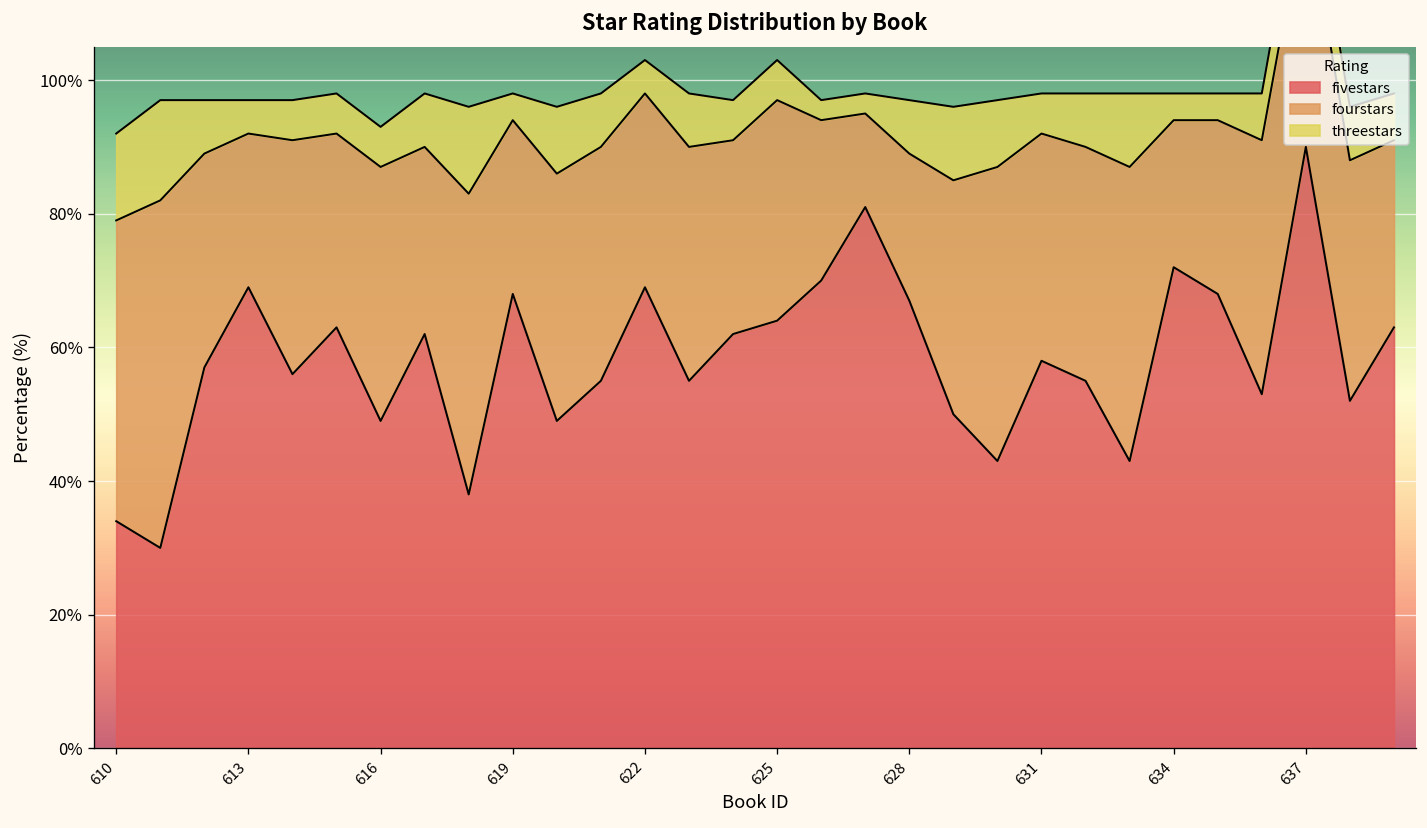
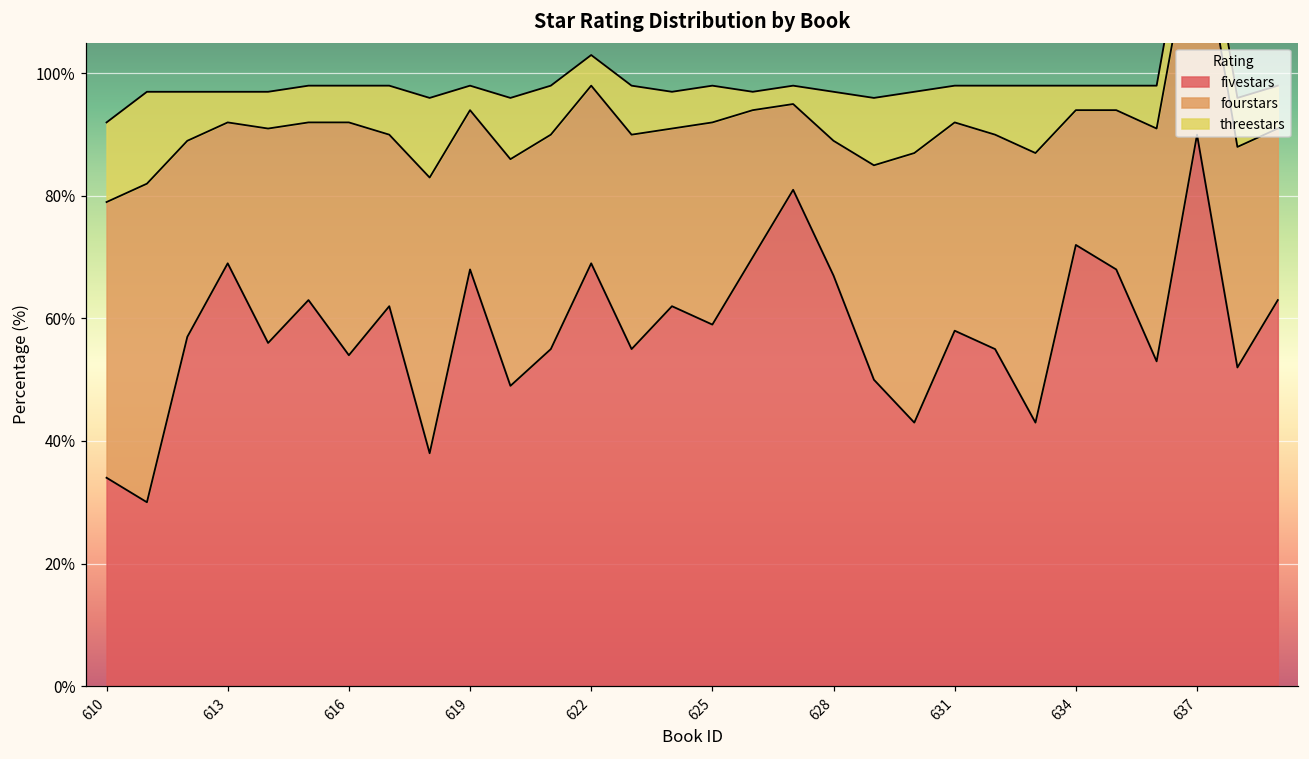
  {
    "fivestars": {
      "610": "34%",
      "613": "69%",
-     "616": "49%",
+     "616": "54%",
      "619": "68%",
      "622": "69%",
-     "625": "64%",
+     "625": "59%",
      "628": "67%",
      "631": "58%",
      "634": "72%"
    }
  }
